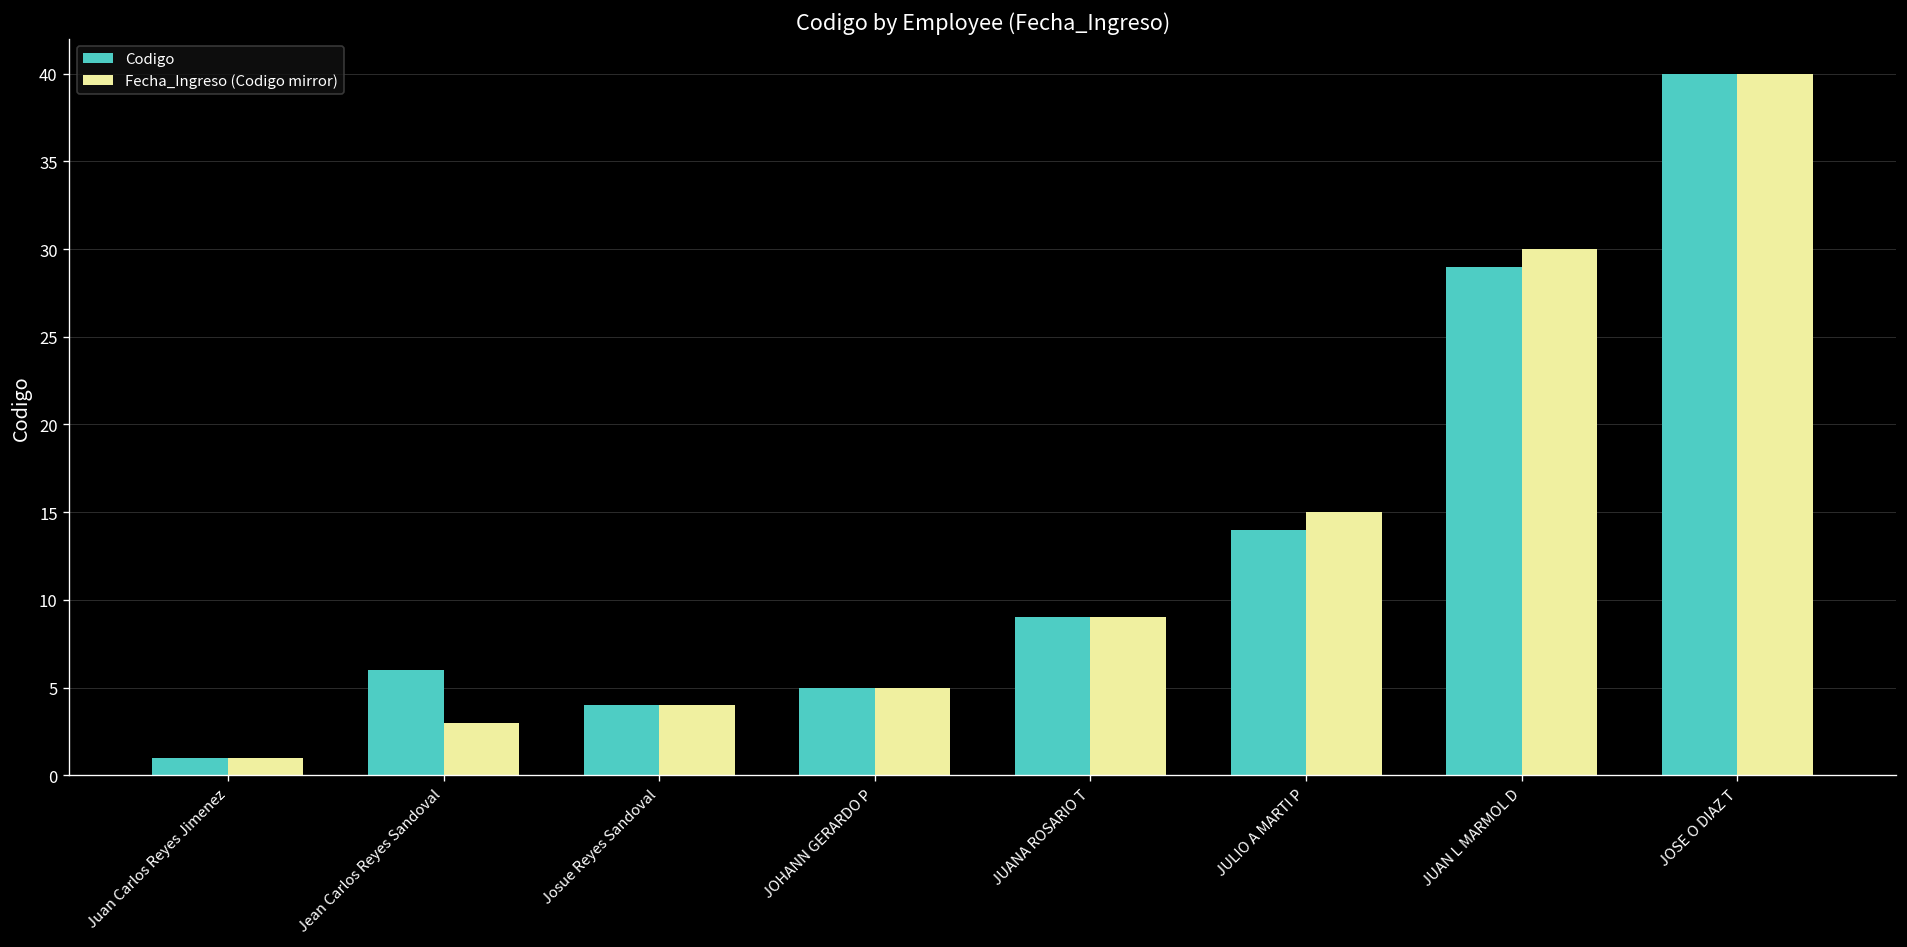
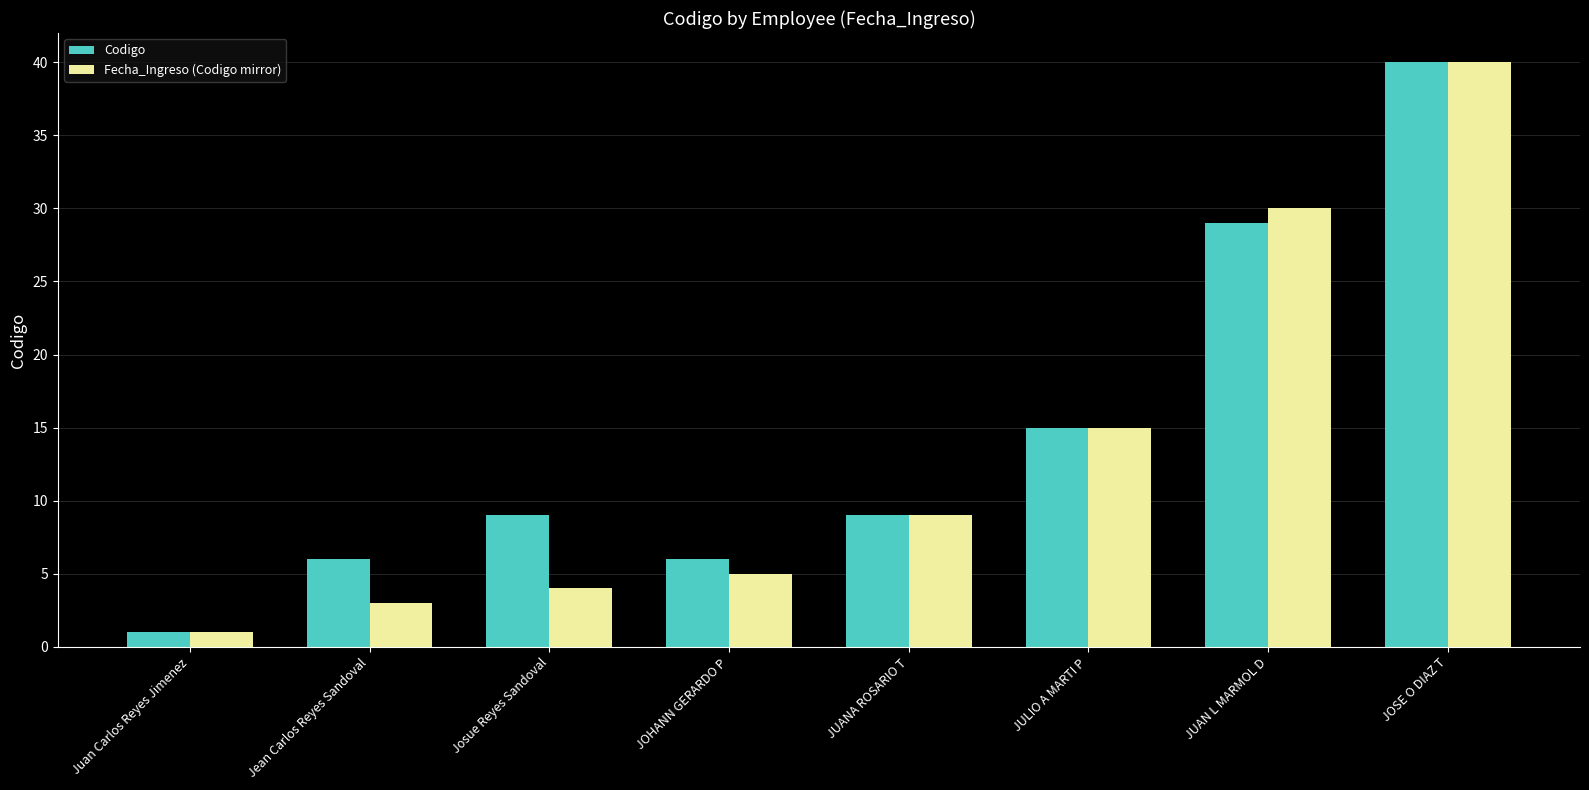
  {
    "Codigo": {
      "Juan Carlos Reyes Jimenez": 1,
      "Jean Carlos Reyes Sandoval": 6,
-     "Josue Reyes Sandoval": 4,
-     "JOHANN GERARDO P": 5,
+     "Josue Reyes Sandoval": 9,
+     "JOHANN GERARDO P": 6,
      "JUANA ROSARIO T": 9,
-     "JULIO A MARTI P": 14,
+     "JULIO A MARTI P": 15,
      "JUAN L MARMOL D": 29,
      "JOSE O DIAZ T": 40
    },
    "Fecha_Ingreso (Codigo mirror)": {
      "Juan Carlos Reyes Jimenez": 1,
      "Jean Carlos Reyes Sandoval": 3,
      "Josue Reyes Sandoval": 4,
      "JOHANN GERARDO P": 5,
      "JUANA ROSARIO T": 9,
      "JULIO A MARTI P": 15,
      "JUAN L MARMOL D": 30,
      "JOSE O DIAZ T": 40
    }
  }
